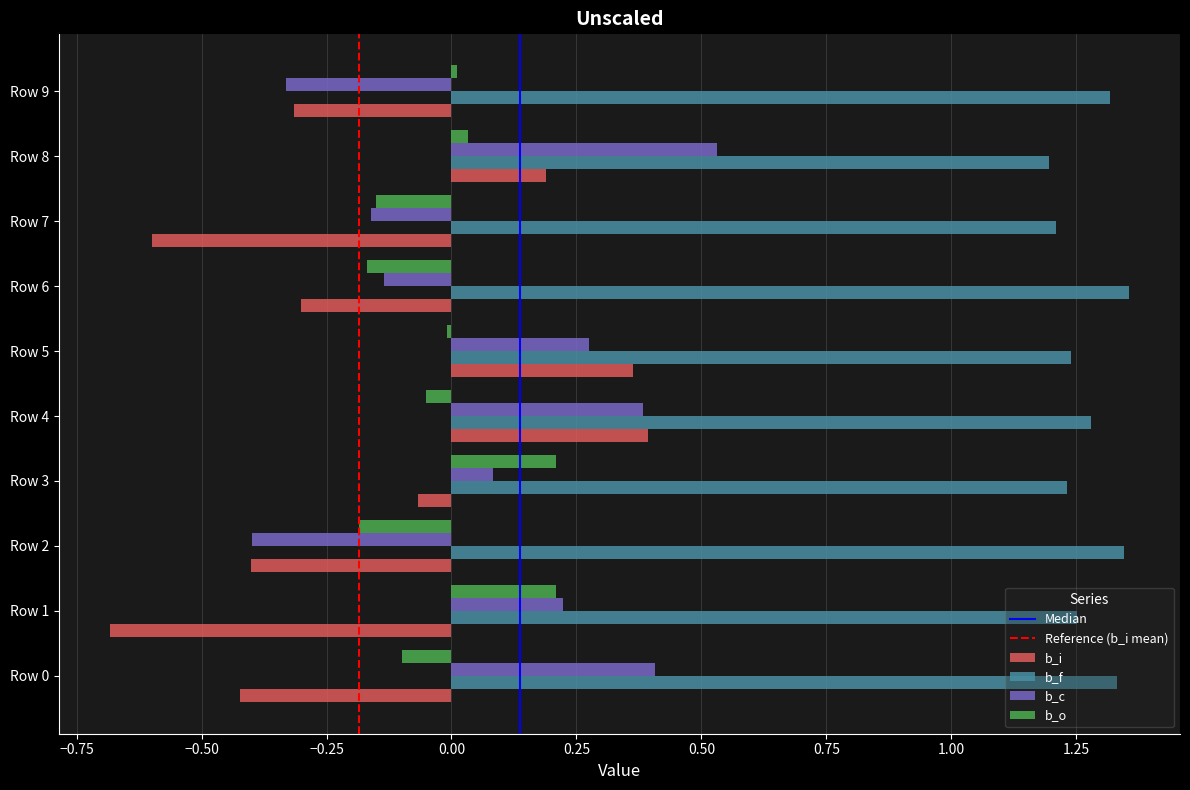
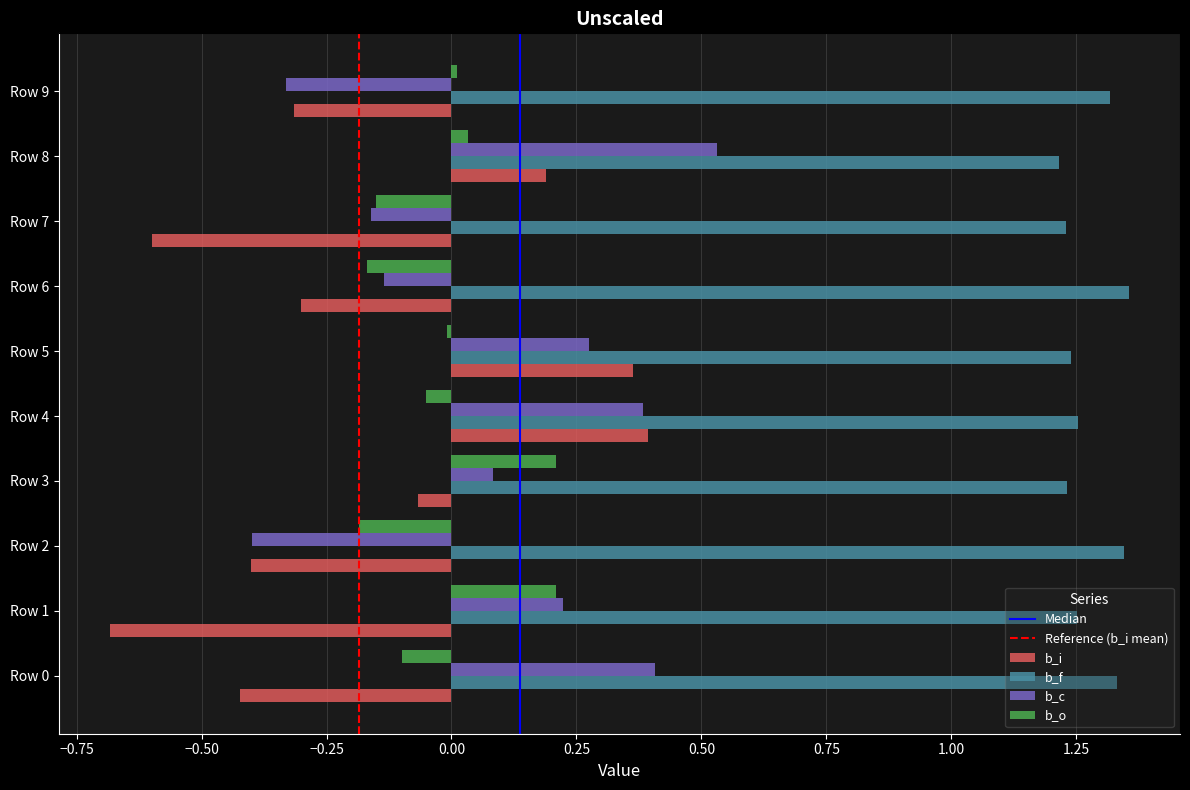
  {
    "b_i": {
      "Row 9": -0.31,
      "Row 8": 0.19,
      "Row 7": -0.60,
      "Row 6": -0.30,
      "Row 5": 0.36,
      "Row 4": 0.39,
      "Row 3": -0.07,
      "Row 2": -0.40,
      "Row 1": -0.68,
      "Row 0": -0.42
    },
    "b_f": {
      "Row 9": 1.32,
-     "Row 8": 1.20,
-     "Row 7": 1.21,
+     "Row 8": 1.22,
+     "Row 7": 1.23,
      "Row 6": 1.36,
      "Row 5": 1.24,
-     "Row 4": 1.28,
+     "Row 4": 1.25,
      "Row 3": 1.23,
      "Row 2": 1.35
    },
    "b_c": {
      "Row 9": -0.33,
      "Row 8": 0.53,
      "Row 7": -0.16,
      "Row 6": -0.14,
      "Row 5": 0.28,
      "Row 4": 0.38,
      "Row 3": 0.08,
      "Row 2": -0.40,
      "Row 1": 0.22,
      "Row 0": 0.41
    },
    "b_o": {
      "Row 9": 0.01,
      "Row 8": 0.03,
      "Row 7": -0.15,
      "Row 6": -0.17,
      "Row 5": -0.01,
      "Row 4": -0.05,
      "Row 3": 0.21,
      "Row 2": -0.19,
      "Row 1": 0.21,
      "Row 0": -0.10
    }
  }
